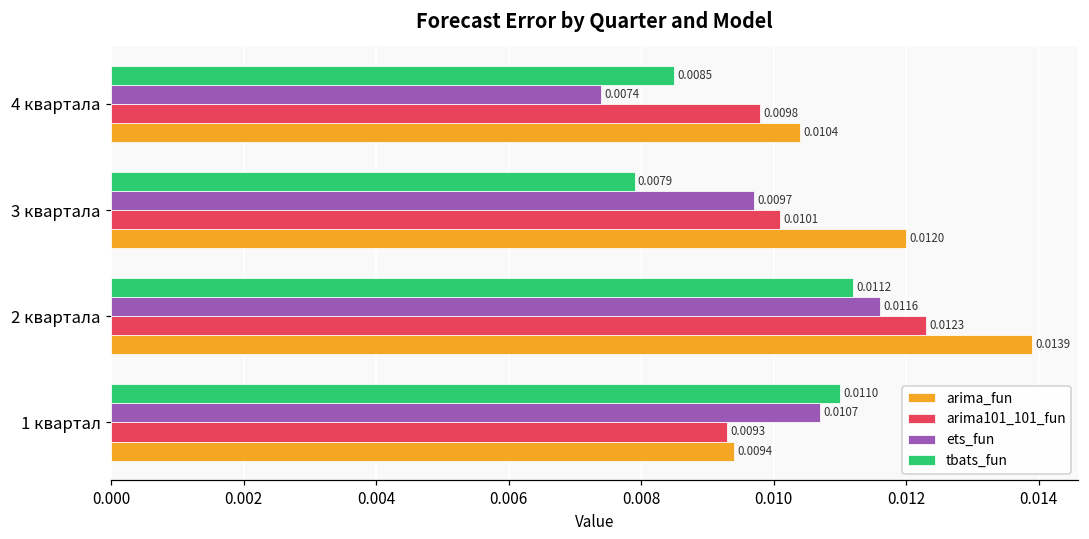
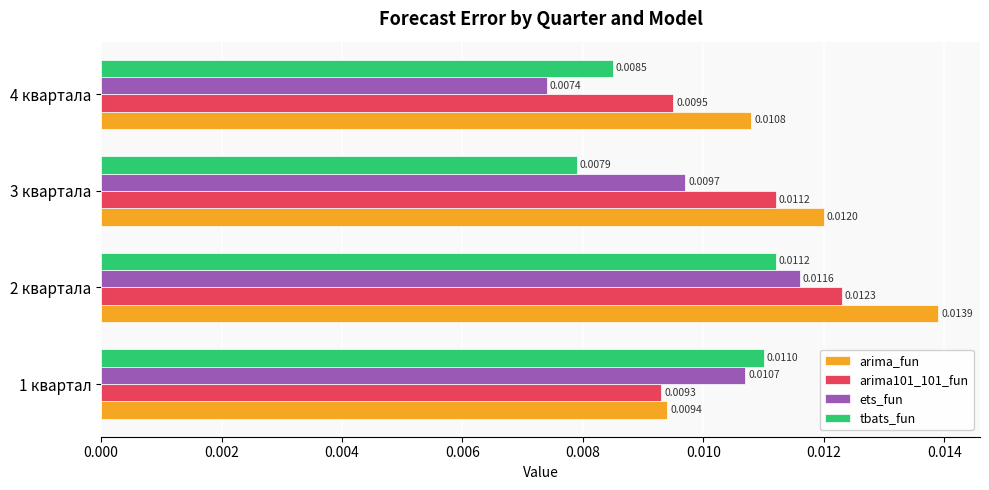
  {
    "arima_fun": {
-     "4 квартала": 0.0104,
+     "4 квартала": 0.0108,
      "3 квартала": 0.0120,
      "2 квартала": 0.0139,
      "1 квартал": 0.0094
    },
    "arima101_101_fun": {
-     "4 квартала": 0.0098,
-     "3 квартала": 0.0101,
+     "4 квартала": 0.0095,
+     "3 квартала": 0.0112,
      "2 квартала": 0.0123,
      "1 квартал": 0.0093
    },
    "ets_fun": {
      "4 квартала": 0.0074,
      "3 квартала": 0.0097,
      "2 квартала": 0.0116,
      "1 квартал": 0.0107
    },
    "tbats_fun": {
      "4 квартала": 0.0085,
      "3 квартала": 0.0079,
      "2 квартала": 0.0112,
      "1 квартал": 0.0110
    }
  }
